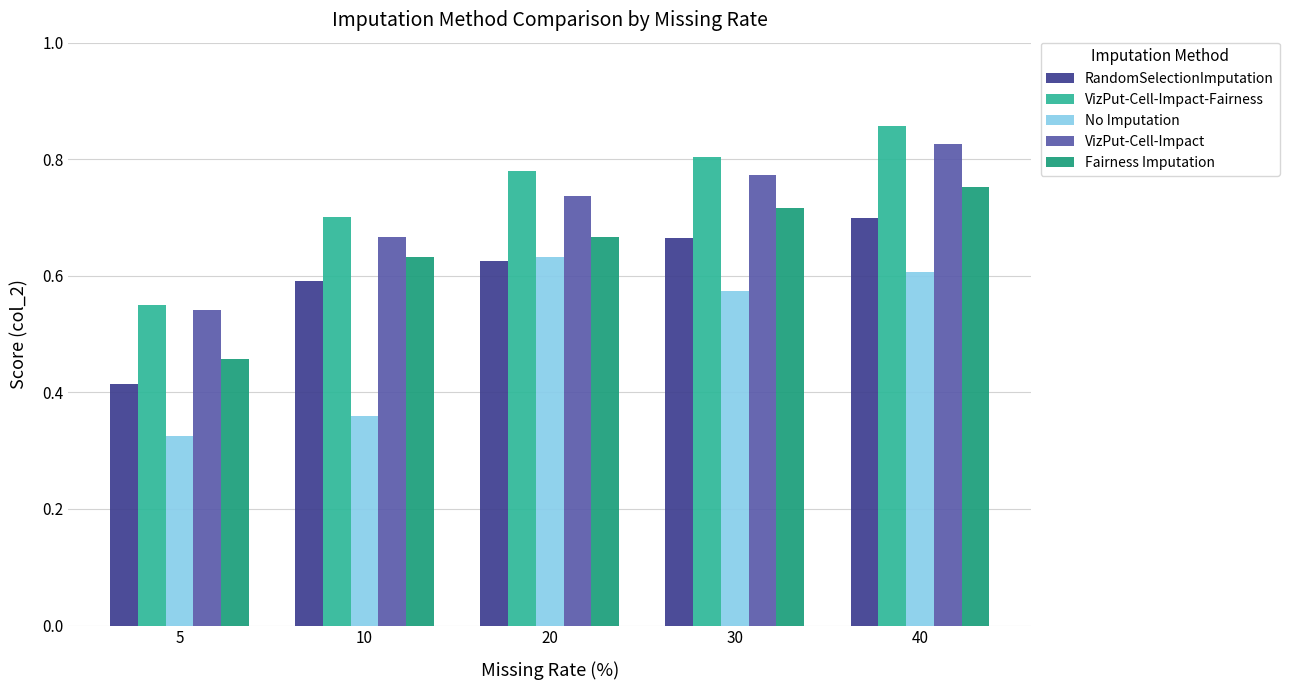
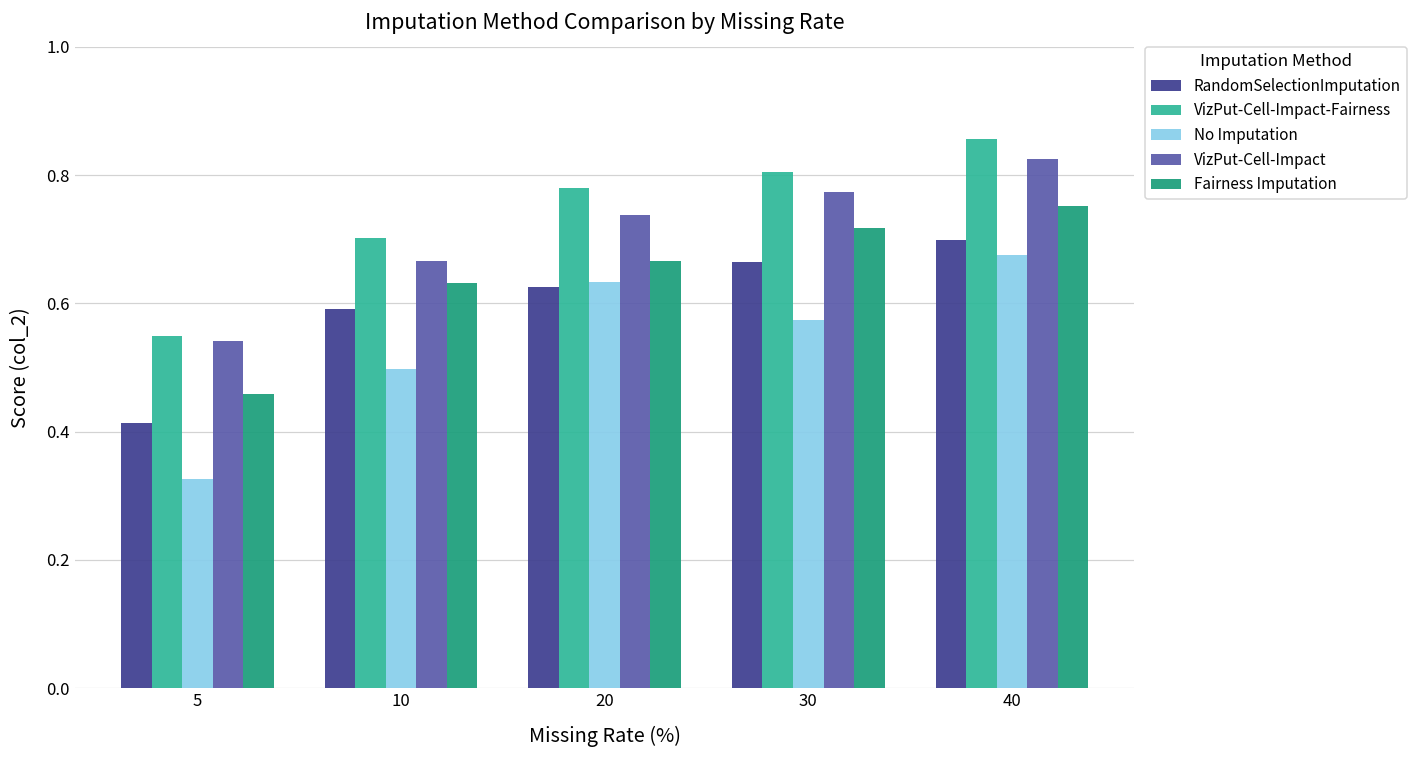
  {
    "No Imputation": {
      "5": 0.33,
-     "10": 0.36,
+     "10": 0.50,
      "20": 0.63,
      "30": 0.57,
-     "40": 0.61
+     "40": 0.67
    }
  }
